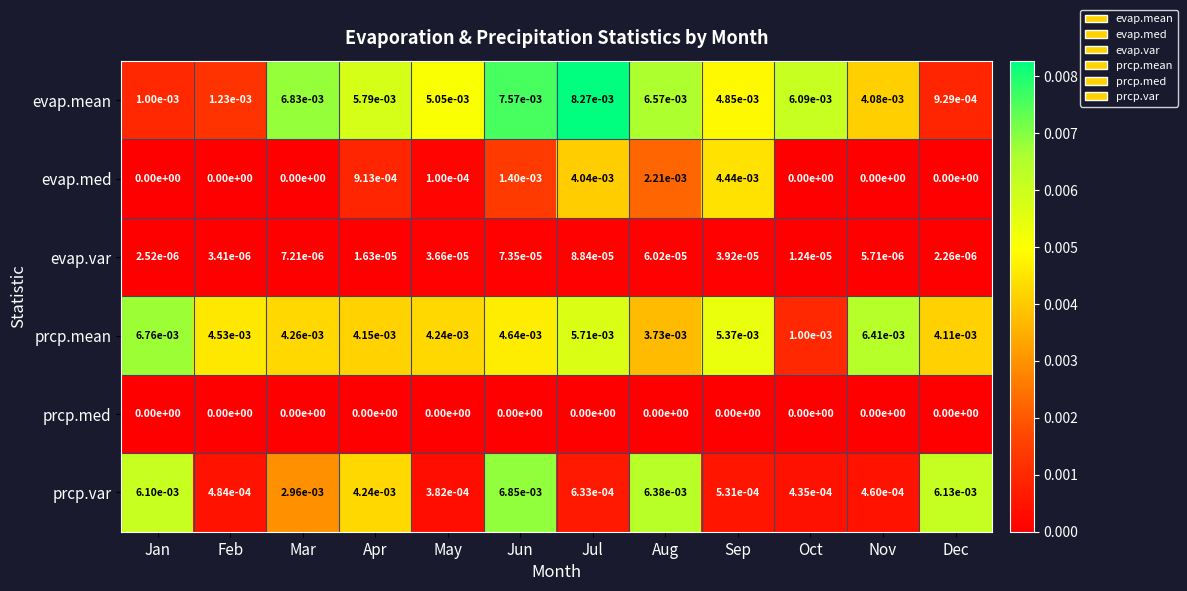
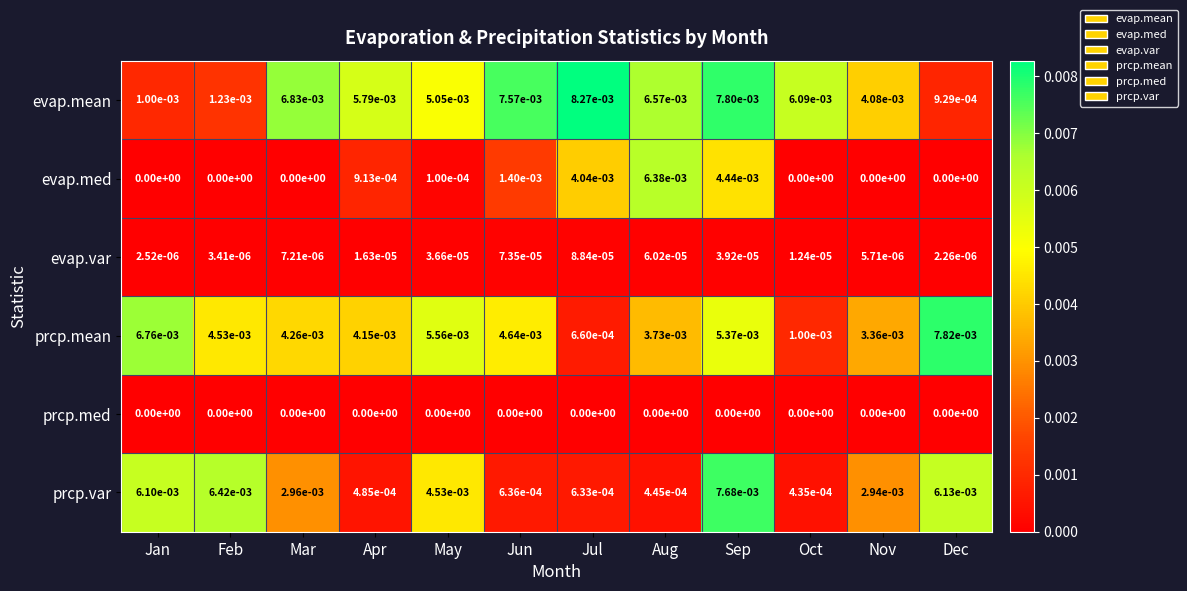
  {
    "evap.mean": {
      "Jan": "1.00e-03",
      "Feb": "1.23e-03",
      "Mar": "6.83e-03",
      "Apr": "5.79e-03",
      "May": "5.05e-03",
      "Jun": "7.57e-03",
      "Jul": "8.27e-03",
      "Aug": "6.57e-03",
-     "Sep": "4.85e-03",
+     "Sep": "7.80e-03",
      "Oct": "6.09e-03",
      "Nov": "4.08e-03",
      "Dec": "9.29e-04"
    },
    "evap.med": {
      "Jan": "0.00e+00",
      "Feb": "0.00e+00",
      "Mar": "0.00e+00",
      "Apr": "9.13e-04",
      "May": "1.00e-04",
      "Jun": "1.40e-03",
      "Jul": "4.04e-03",
-     "Aug": "2.21e-03",
+     "Aug": "6.38e-03",
      "Sep": "4.44e-03",
      "Oct": "0.00e+00",
      "Nov": "0.00e+00",
      "Dec": "0.00e+00"
    },
    "evap.var": {
      "Jan": "2.52e-06",
      "Feb": "3.41e-06",
      "Mar": "7.21e-06",
      "Apr": "1.63e-05",
      "May": "3.66e-05",
      "Jun": "7.35e-05",
      "Jul": "8.84e-05",
      "Aug": "6.02e-05",
      "Sep": "3.92e-05",
      "Oct": "1.24e-05",
      "Nov": "5.71e-06",
      "Dec": "2.26e-06"
    },
    "prcp.mean": {
      "Jan": "6.76e-03",
      "Feb": "4.53e-03",
      "Mar": "4.26e-03",
      "Apr": "4.15e-03",
-     "May": "4.24e-03",
+     "May": "5.56e-03",
      "Jun": "4.64e-03",
-     "Jul": "5.71e-03",
+     "Jul": "6.60e-04",
      "Aug": "3.73e-03",
      "Sep": "5.37e-03",
      "Oct": "1.00e-03",
-     "Nov": "6.41e-03",
-     "Dec": "4.11e-03"
+     "Nov": "3.36e-03",
+     "Dec": "7.82e-03"
    },
    "prcp.med": {
      "Jan": "0.00e+00",
      "Feb": "0.00e+00",
      "Mar": "0.00e+00",
      "Apr": "0.00e+00",
      "May": "0.00e+00",
      "Jun": "0.00e+00",
      "Jul": "0.00e+00",
      "Aug": "0.00e+00",
      "Sep": "0.00e+00",
      "Oct": "0.00e+00",
      "Nov": "0.00e+00",
      "Dec": "0.00e+00"
    },
    "prcp.var": {
      "Jan": "6.10e-03",
-     "Feb": "4.84e-04",
+     "Feb": "6.42e-03",
      "Mar": "2.96e-03",
-     "Apr": "4.24e-03",
-     "May": "3.82e-04",
-     "Jun": "6.85e-03",
+     "Apr": "4.85e-04",
+     "May": "4.53e-03",
+     "Jun": "6.36e-04",
      "Jul": "6.33e-04",
-     "Aug": "6.38e-03",
-     "Sep": "5.31e-04",
+     "Aug": "4.45e-04",
+     "Sep": "7.68e-03",
      "Oct": "4.35e-04",
-     "Nov": "4.60e-04",
+     "Nov": "2.94e-03",
      "Dec": "6.13e-03"
    }
  }
